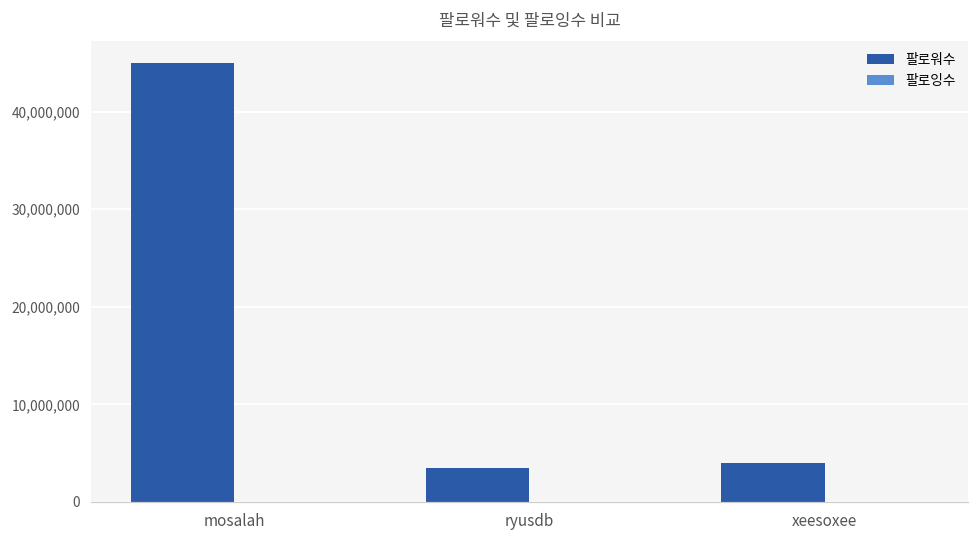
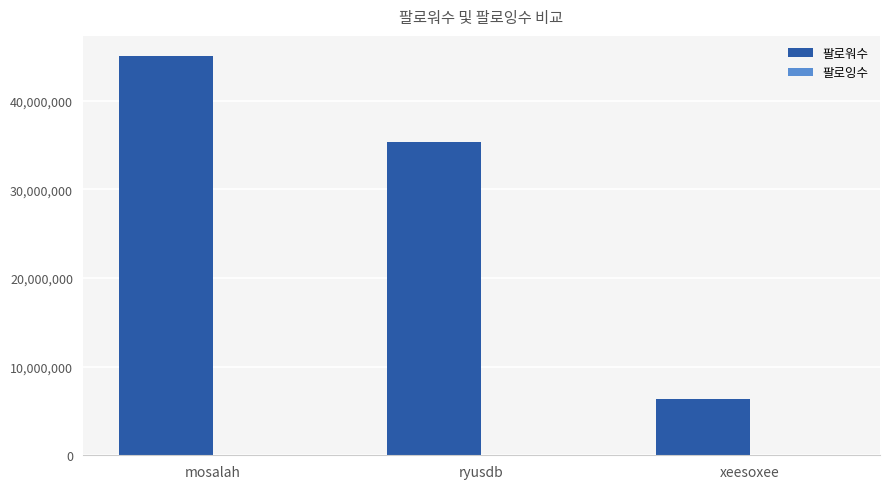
  {
    "팔로워수": {
      "mosalah": "45,000,000",
-     "ryusdb": "3,000,000",
-     "xeesoxee": "4,000,000"
+     "ryusdb": "35,000,000",
+     "xeesoxee": "6,000,000"
    },
    "팔로잉수": {
      "xeesoxee": "0"
    }
  }
